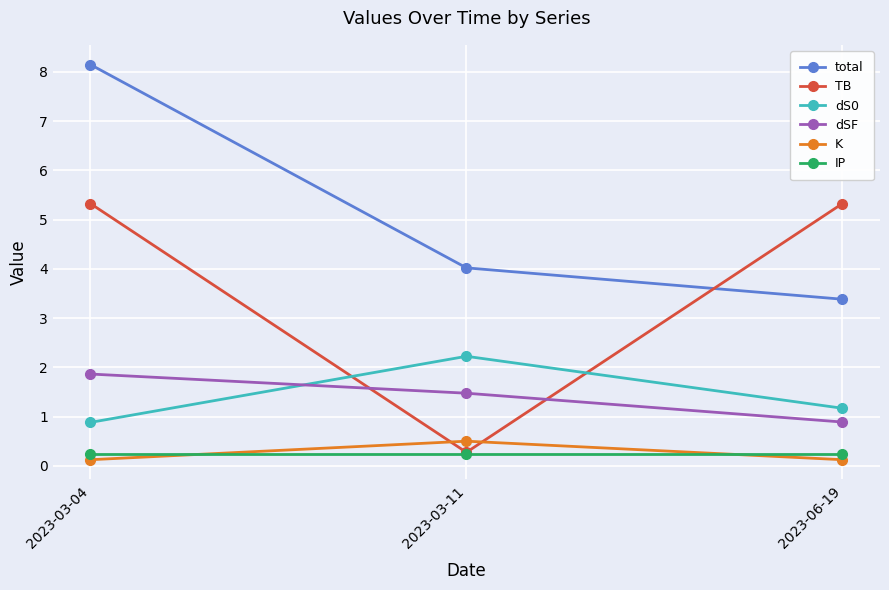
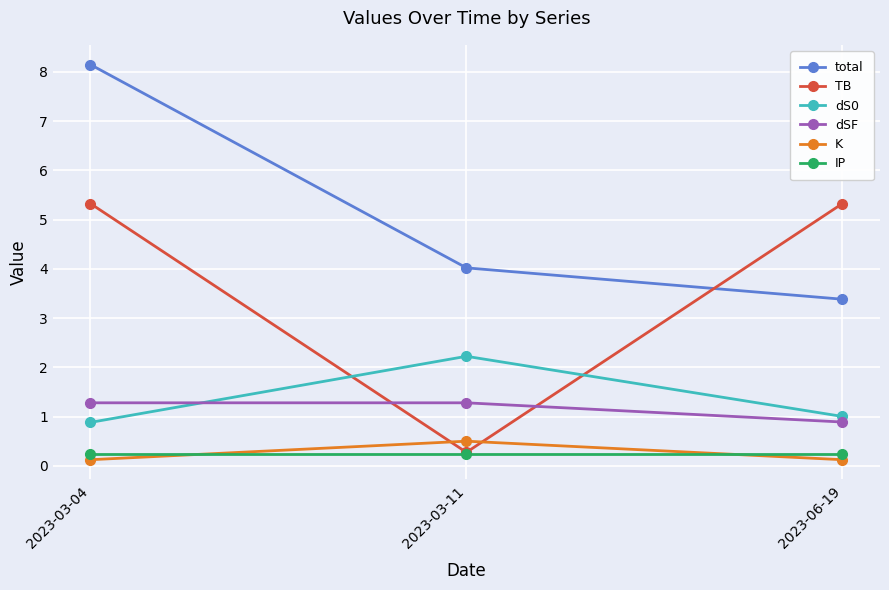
  {
    "total": {
      "2023-03-04": 8.1,
      "2023-03-11": 4.0,
      "2023-06-19": 3.4
    },
    "dS0": {
      "2023-03-04": 0.9,
      "2023-03-11": 2.2,
-     "2023-06-19": 1.2
+     "2023-06-19": 1.0
    },
    "dSF": {
-     "2023-03-04": 1.9,
-     "2023-03-11": 1.5,
+     "2023-03-04": 1.3,
+     "2023-03-11": 1.3,
      "2023-06-19": 0.9
    },
    "IP": {
      "2023-03-04": 0.2,
      "2023-06-19": 0.2
    }
  }
